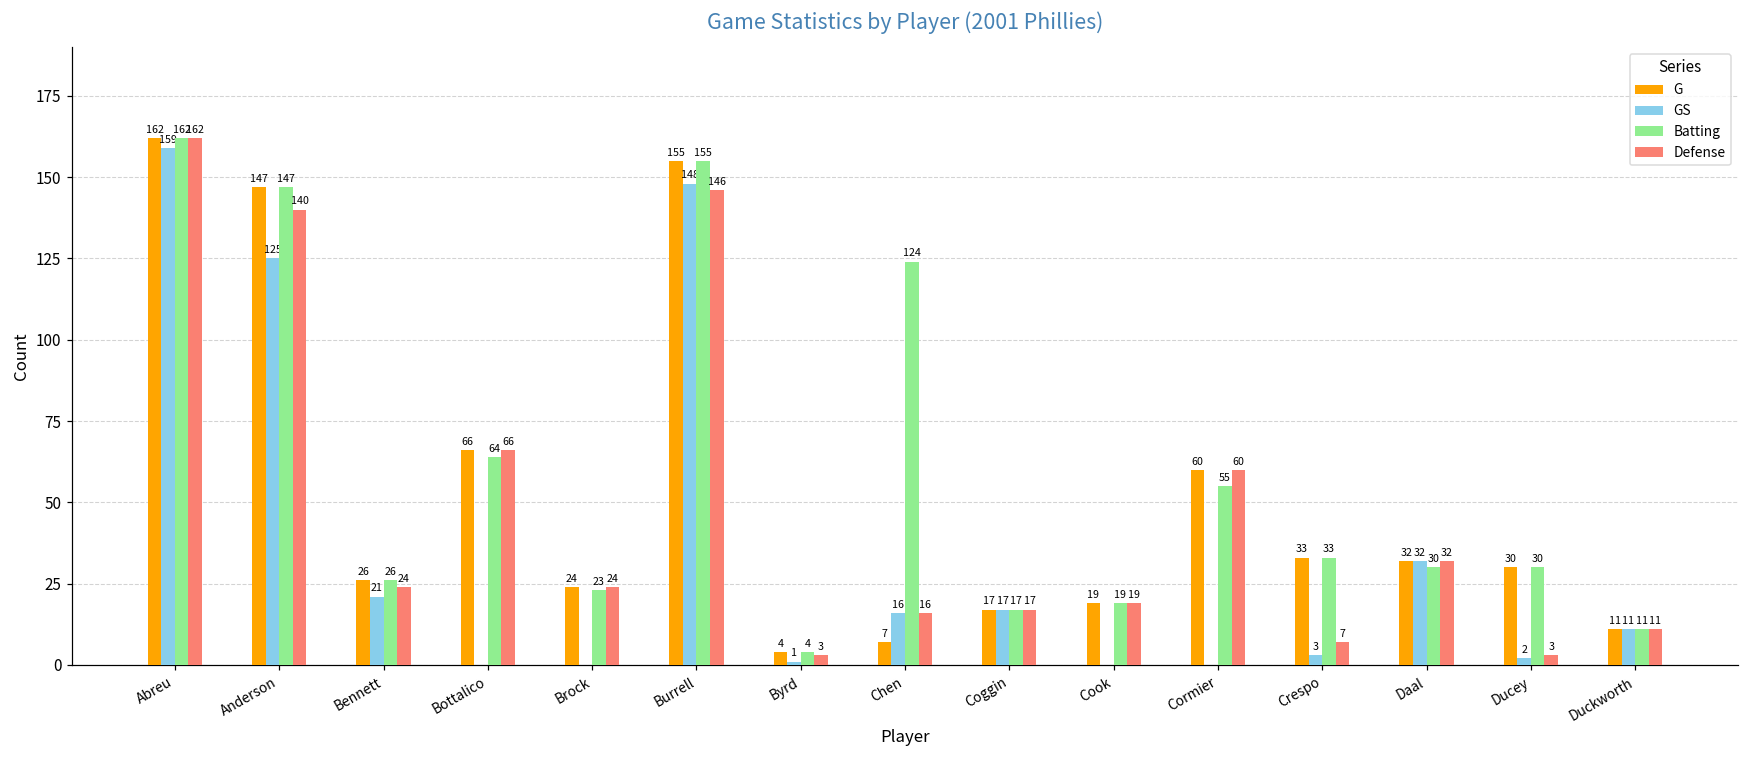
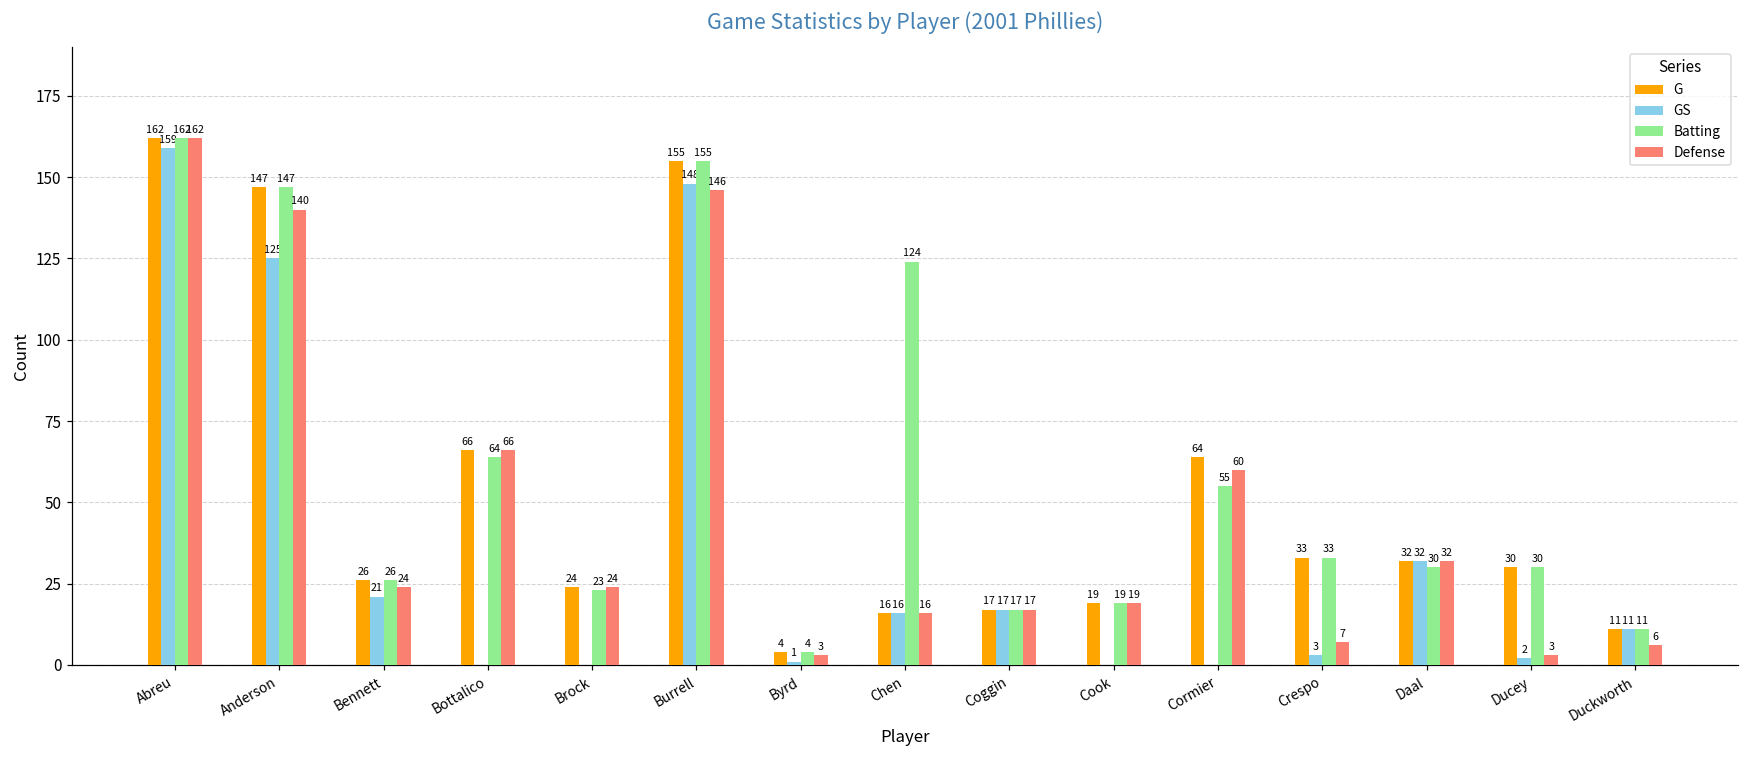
  {
    "G": {
      "Abreu": 162,
      "Anderson": 147,
      "Bennett": 26,
      "Bottalico": 66,
      "Brock": 24,
      "Burrell": 155,
      "Byrd": 4,
-     "Chen": 7,
+     "Chen": 16,
      "Coggin": 17,
      "Cook": 19,
-     "Cormier": 60,
+     "Cormier": 64,
      "Crespo": 33,
      "Daal": 32,
      "Ducey": 30,
      "Duckworth": 11
    },
    "GS": {
      "Abreu": 159,
      "Anderson": 125,
      "Bennett": 21,
      "Burrell": 148,
      "Byrd": 1,
      "Chen": 16,
      "Coggin": 17,
      "Crespo": 3,
      "Daal": 32,
      "Ducey": 2,
      "Duckworth": 11
    },
    "Batting": {
      "Anderson": 147,
      "Bennett": 26,
      "Bottalico": 64,
      "Brock": 23,
      "Burrell": 155,
      "Byrd": 4,
      "Chen": 124,
      "Coggin": 17,
      "Cook": 19,
      "Cormier": 55,
      "Crespo": 33,
      "Daal": 30,
      "Ducey": 30,
      "Duckworth": 11
    },
    "Defense": {
      "Anderson": 140,
      "Bennett": 24,
      "Bottalico": 66,
      "Brock": 24,
      "Burrell": 146,
      "Byrd": 3,
      "Chen": 16,
      "Coggin": 17,
      "Cook": 19,
      "Cormier": 60,
      "Crespo": 7,
      "Daal": 32,
      "Ducey": 3,
-     "Duckworth": 11
+     "Duckworth": 6
    }
  }
